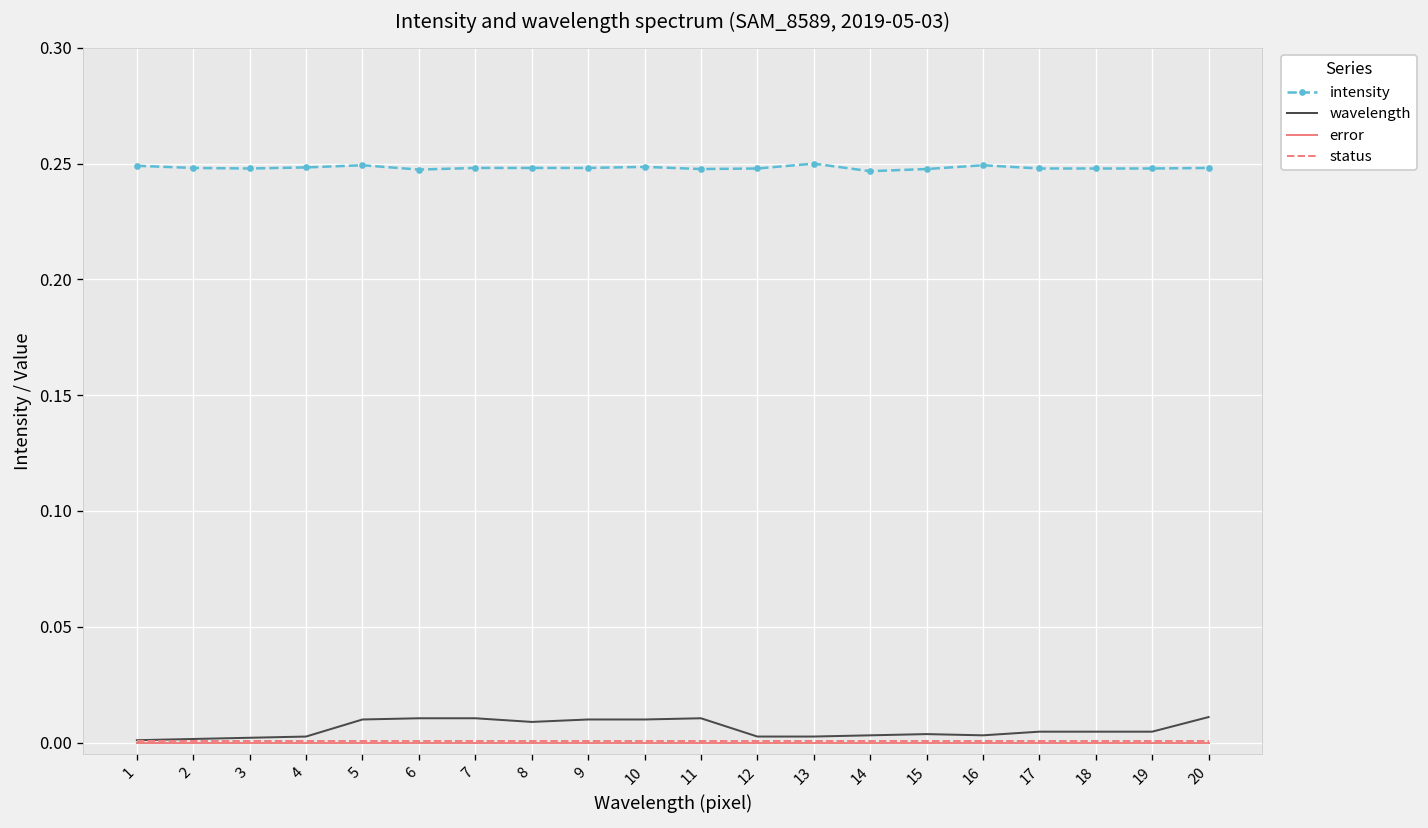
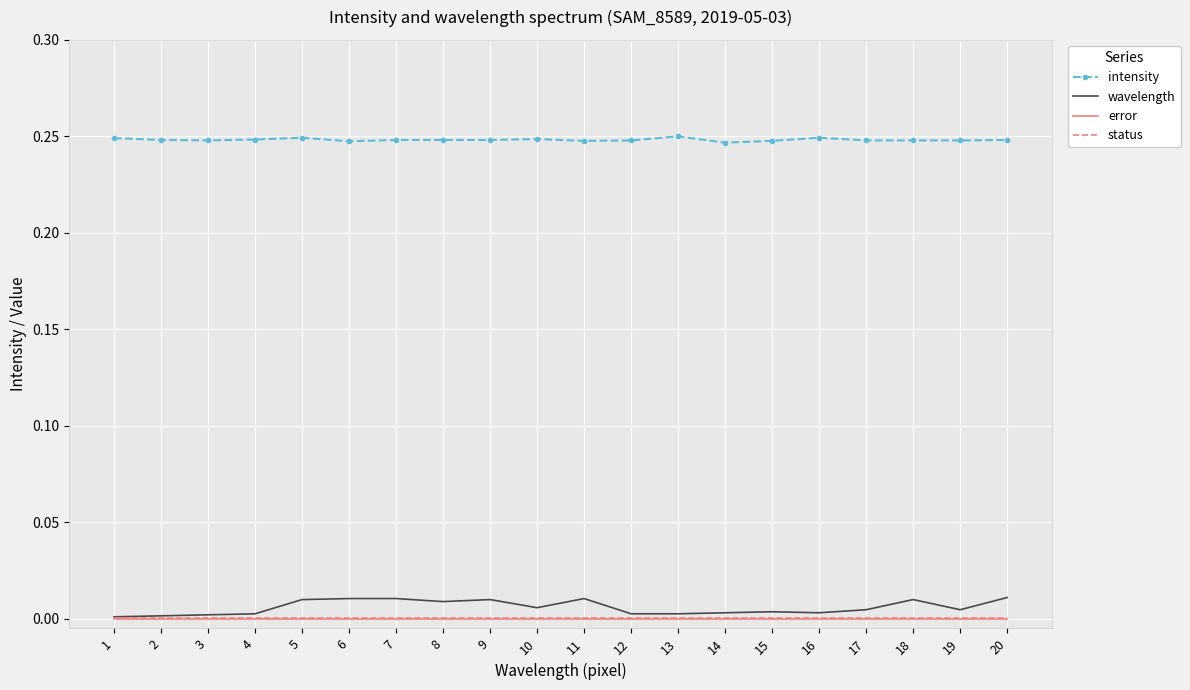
  {
    "intensity": {
      "1": 0.249,
      "2": 0.248,
      "3": 0.248,
      "4": 0.248,
      "5": 0.249,
      "6": 0.247,
      "7": 0.248,
      "8": 0.248,
      "9": 0.248,
      "10": 0.249,
      "11": 0.248,
      "12": 0.248,
      "13": 0.250,
      "14": 0.247,
      "15": 0.248,
      "16": 0.249,
      "17": 0.248,
      "18": 0.248,
      "19": 0.248,
      "20": 0.248
    },
    "wavelength": {
      "3": 0.002,
      "4": 0.003,
      "5": 0.010,
      "6": 0.010,
      "7": 0.010,
      "8": 0.009,
      "9": 0.010,
-     "10": 0.010,
+     "10": 0.006,
      "11": 0.010,
      "12": 0.003,
      "13": 0.003,
      "14": 0.003,
      "15": 0.004,
      "16": 0.003,
      "17": 0.005,
-     "18": 0.005,
+     "18": 0.010,
      "19": 0.005,
      "20": 0.011
    }
  }
